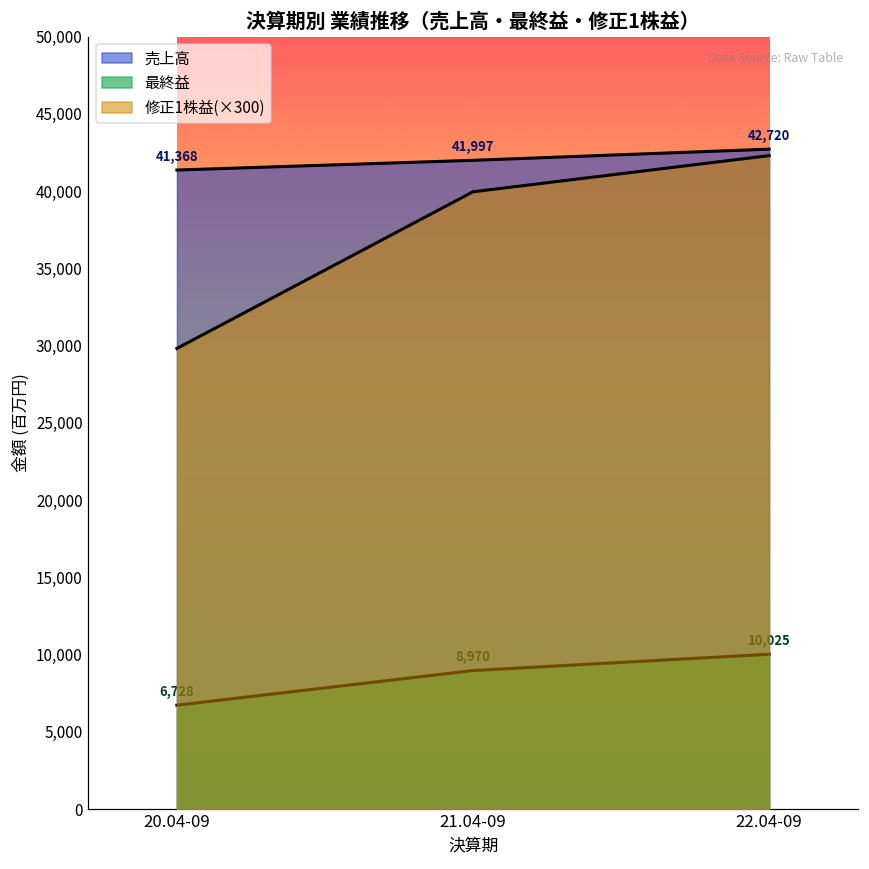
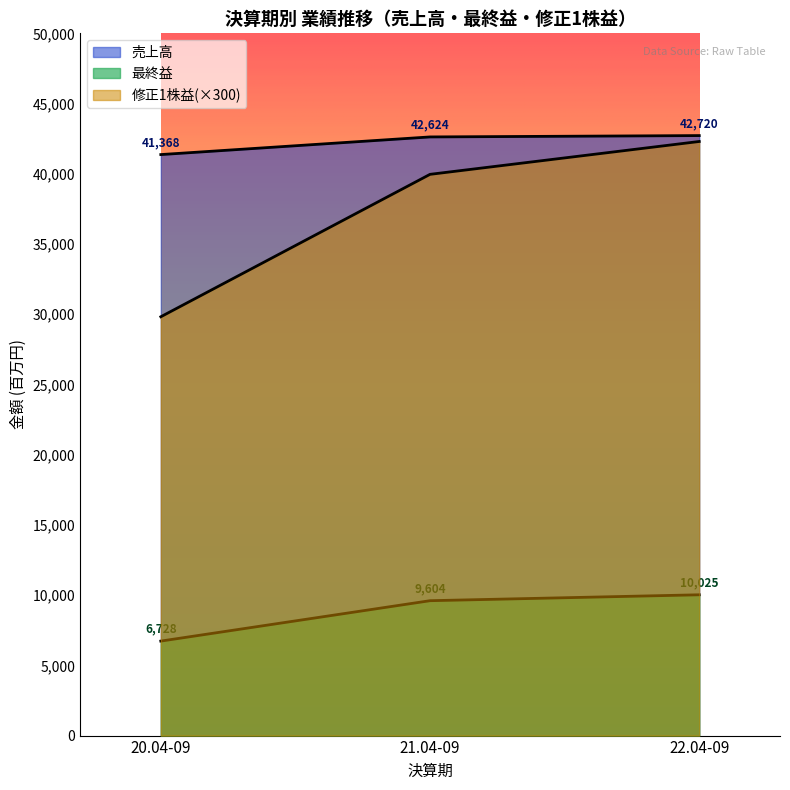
  {
    "売上高": {
      "20.04-09": "41,368",
-     "21.04-09": "41,997",
+     "21.04-09": "42,624",
      "22.04-09": "42,720"
    },
    "最終益": {
      "20.04-09": "6,728",
-     "21.04-09": "8,970",
+     "21.04-09": "9,604",
      "22.04-09": "10,025"
    },
    "修正1株益(×300)": {
      "20.04-09": "29,800",
      "21.04-09": "40,000",
      "22.04-09": "42,300"
    }
  }
